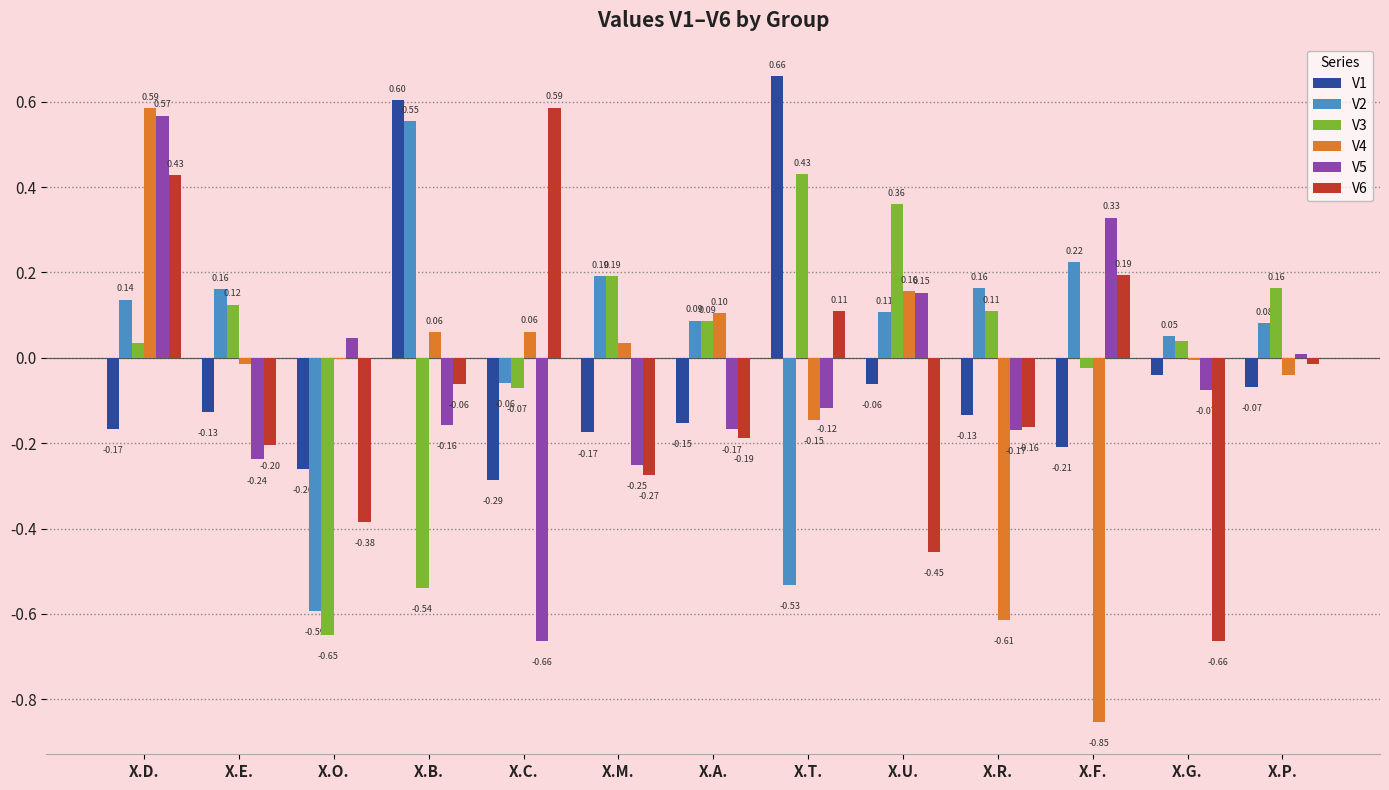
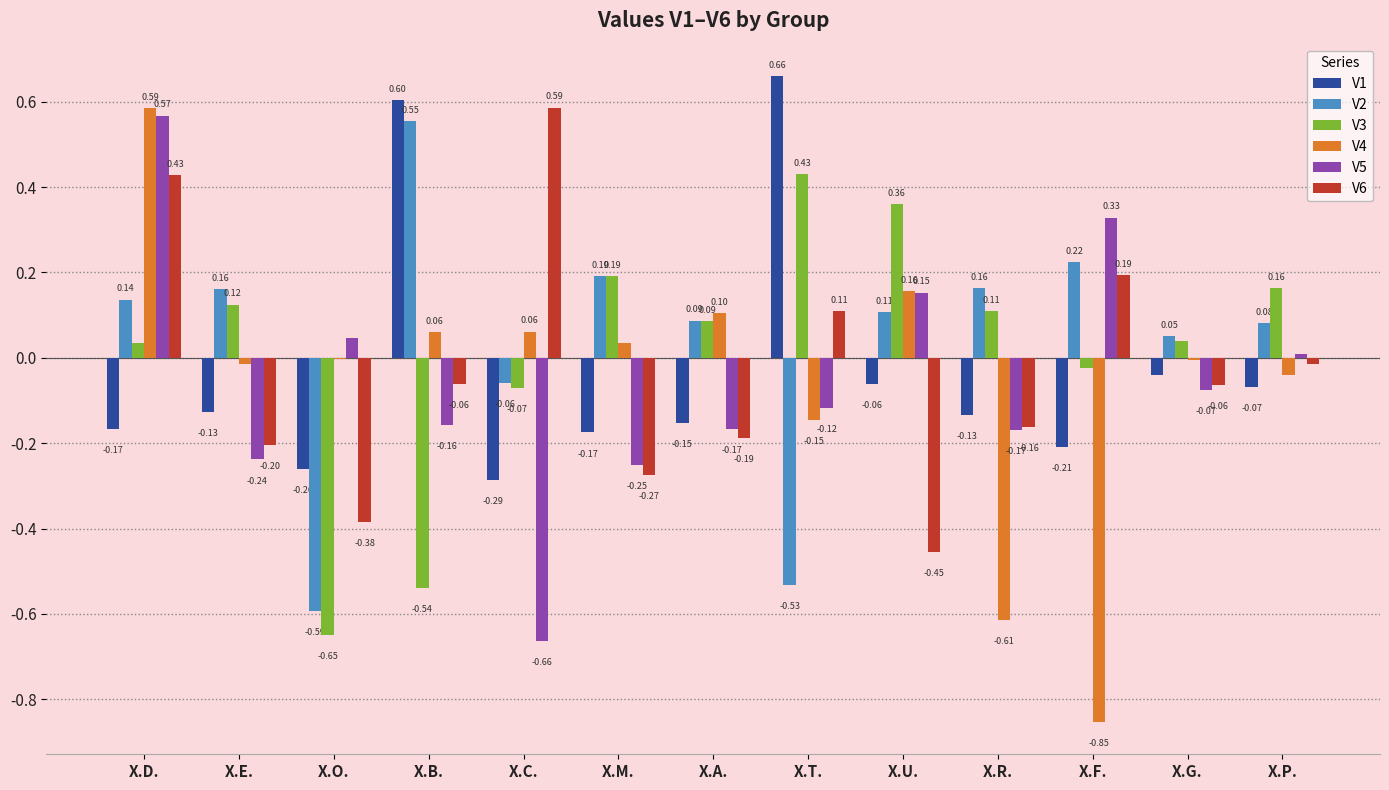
  {
    "V1": {
      "X.D.": -0.17,
      "X.E.": -0.13,
      "X.O.": -0.26,
      "X.B.": 0.60,
      "X.C.": -0.29,
      "X.M.": -0.17,
      "X.A.": -0.15,
      "X.T.": 0.66,
      "X.U.": -0.06,
      "X.R.": -0.13,
      "X.F.": -0.21,
      "X.P.": -0.07
    },
    "V2": {
      "X.D.": 0.14,
      "X.E.": 0.16,
      "X.O.": -0.59,
      "X.B.": 0.55,
      "X.T.": -0.53,
      "X.U.": 0.11,
      "X.R.": 0.16,
      "X.F.": 0.22,
      "X.G.": 0.05,
      "X.P.": 0.08
    },
    "V3": {
      "X.E.": 0.12,
      "X.O.": -0.65,
      "X.B.": -0.54,
      "X.T.": 0.43,
      "X.U.": 0.36,
      "X.R.": 0.11,
      "X.P.": 0.16
    },
    "V4": {
      "X.D.": 0.59,
      "X.B.": 0.06,
      "X.C.": 0.06,
      "X.A.": 0.10,
      "X.T.": -0.15,
      "X.R.": -0.61,
      "X.F.": -0.85
    },
    "V5": {
      "X.D.": 0.57,
      "X.E.": -0.24,
      "X.B.": -0.16,
      "X.C.": -0.66,
      "X.M.": -0.25,
      "X.A.": -0.17,
      "X.T.": -0.12,
      "X.F.": 0.33,
      "X.G.": -0.07
    },
    "V6": {
      "X.D.": 0.43,
      "X.E.": -0.20,
      "X.O.": -0.38,
      "X.B.": -0.06,
      "X.C.": 0.59,
      "X.M.": -0.27,
      "X.A.": -0.19,
      "X.T.": 0.11,
      "X.U.": -0.45,
      "X.F.": 0.19,
-     "X.G.": -0.66
+     "X.G.": -0.06
    }
  }
